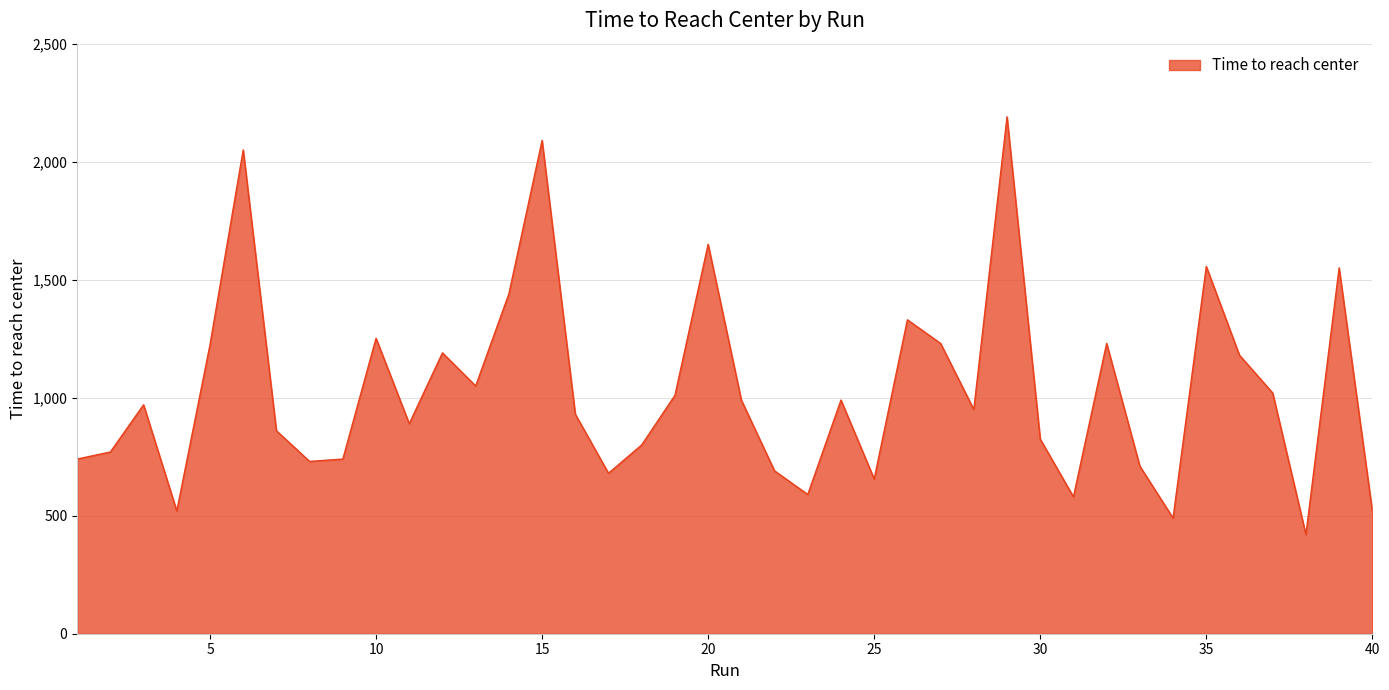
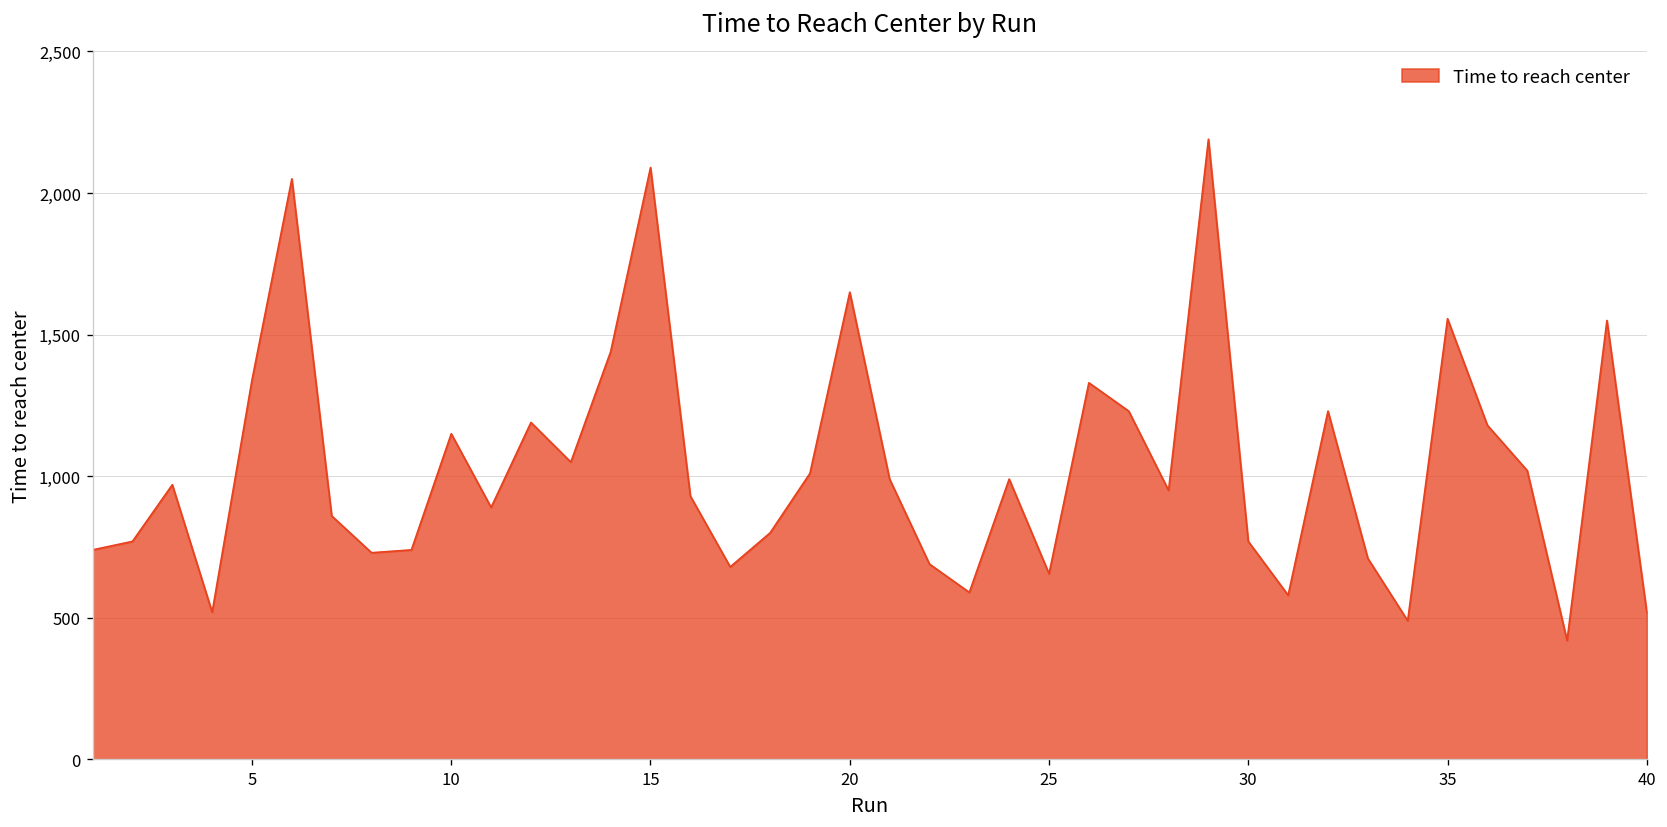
  {
-   "5": "1,220",
-   "10": "1,250",
+   "5": "1,340",
+   "10": "1,150",
    "15": "2,090",
    "20": "1,650",
    "25": "660",
-   "30": "820",
+   "30": "770",
    "35": "1,560",
    "40": "520"
  }
